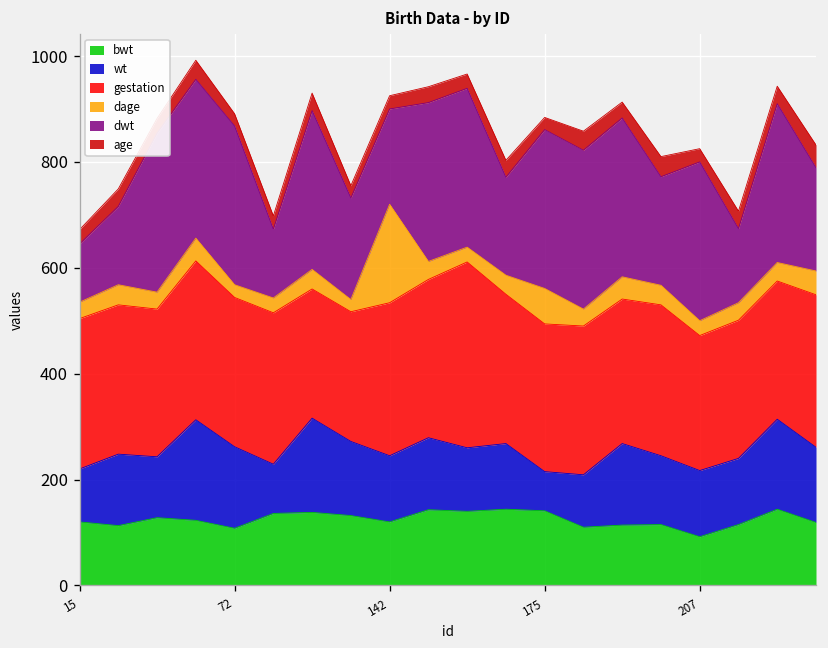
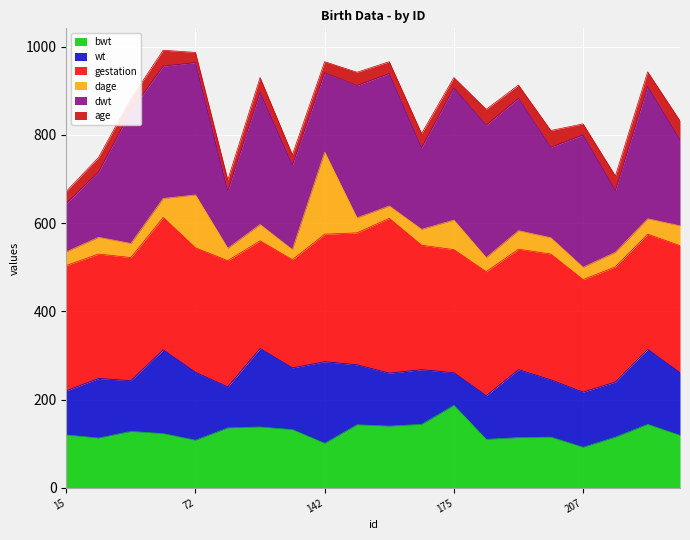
  {
    "bwt": {
      "72": 110,
-     "142": 120,
-     "175": 140,
+     "142": 100,
+     "175": 190,
      "207": 90
    },
    "wt": {
      "72": 150,
-     "142": 130,
+     "142": 190,
      "175": 70,
      "207": 130
    },
    "dage": {
-     "72": 20,
+     "72": 120,
      "142": 190,
      "175": 70,
      "207": 30
    },
    "dwt": {
      "72": 300,
      "142": 180,
      "175": 300,
      "207": 300
    }
  }
